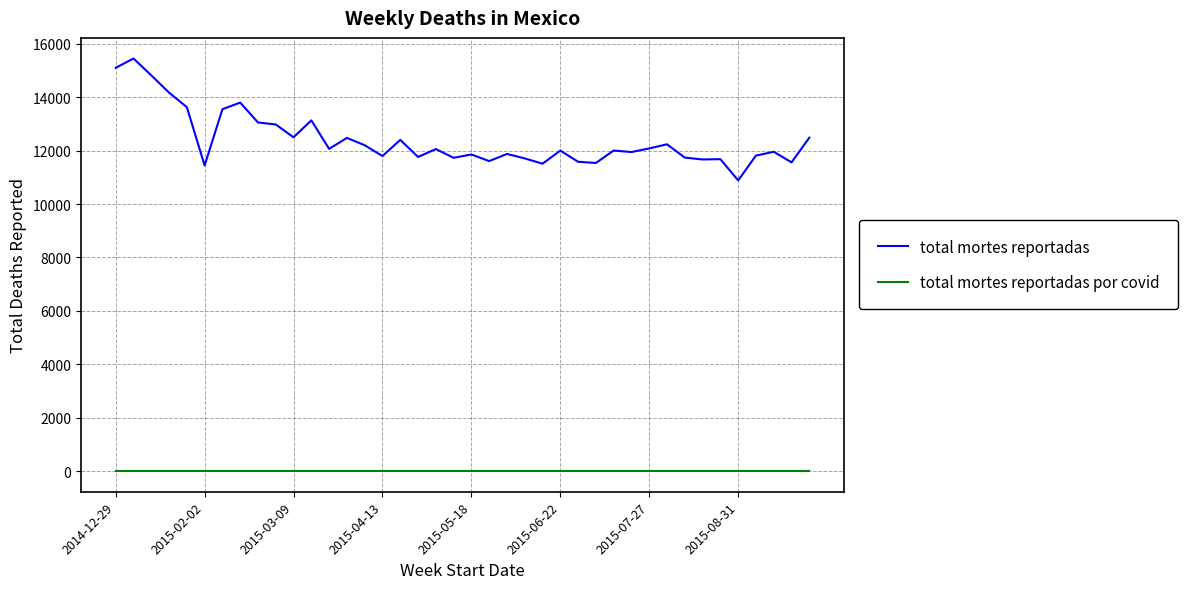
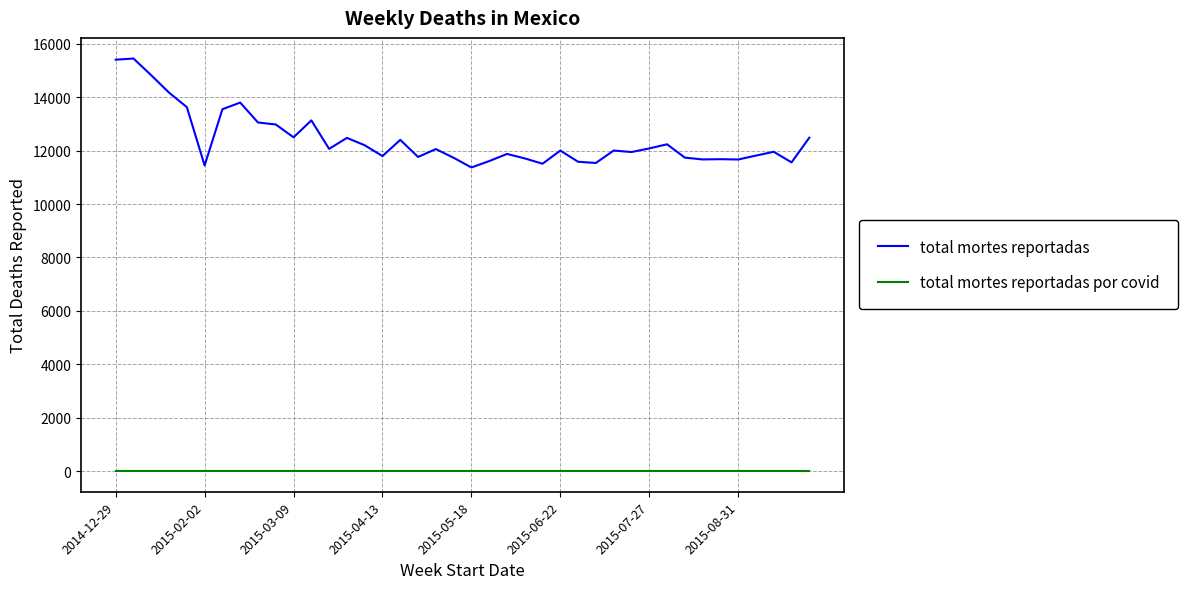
  {
    "total mortes reportadas": {
-     "2014-12-29": 15100,
+     "2014-12-29": 15400,
      "2015-02-02": 11400,
      "2015-03-09": 12500,
      "2015-04-13": 11800,
-     "2015-05-18": 11900,
+     "2015-05-18": 11400,
      "2015-06-22": 12000,
      "2015-07-27": 12100,
-     "2015-08-31": 10900
+     "2015-08-31": 11700
    },
    "total mortes reportadas por covid": {
      "2014-12-29": 0,
      "2015-02-02": 0,
      "2015-03-09": 0,
      "2015-04-13": 0,
      "2015-05-18": 0,
      "2015-06-22": 0,
      "2015-07-27": 0,
      "2015-08-31": 0
    }
  }
